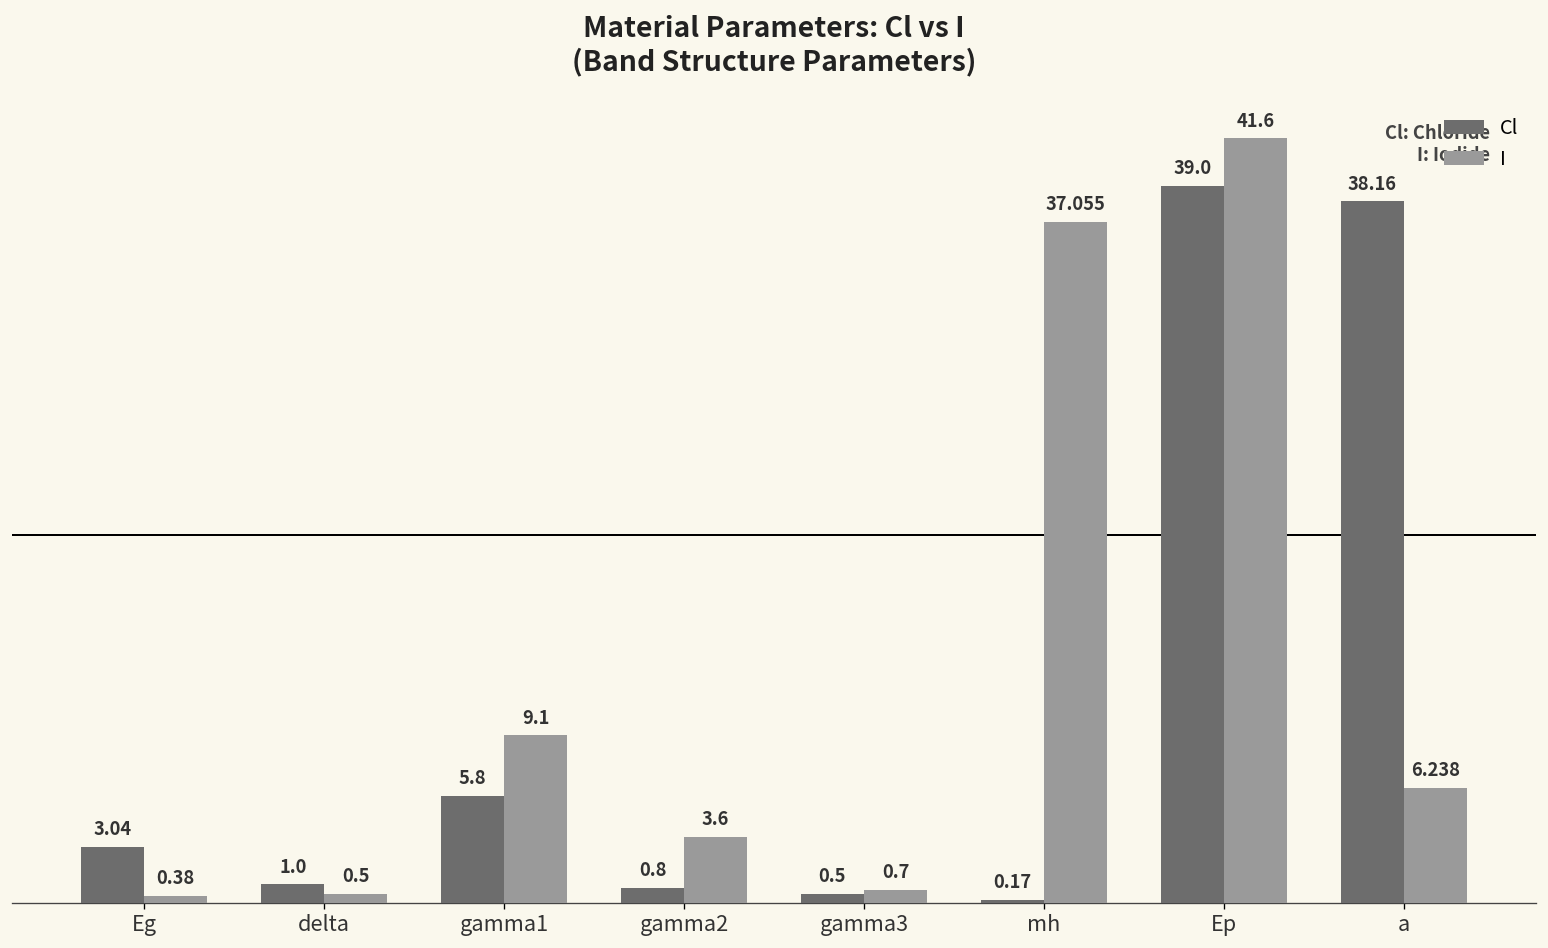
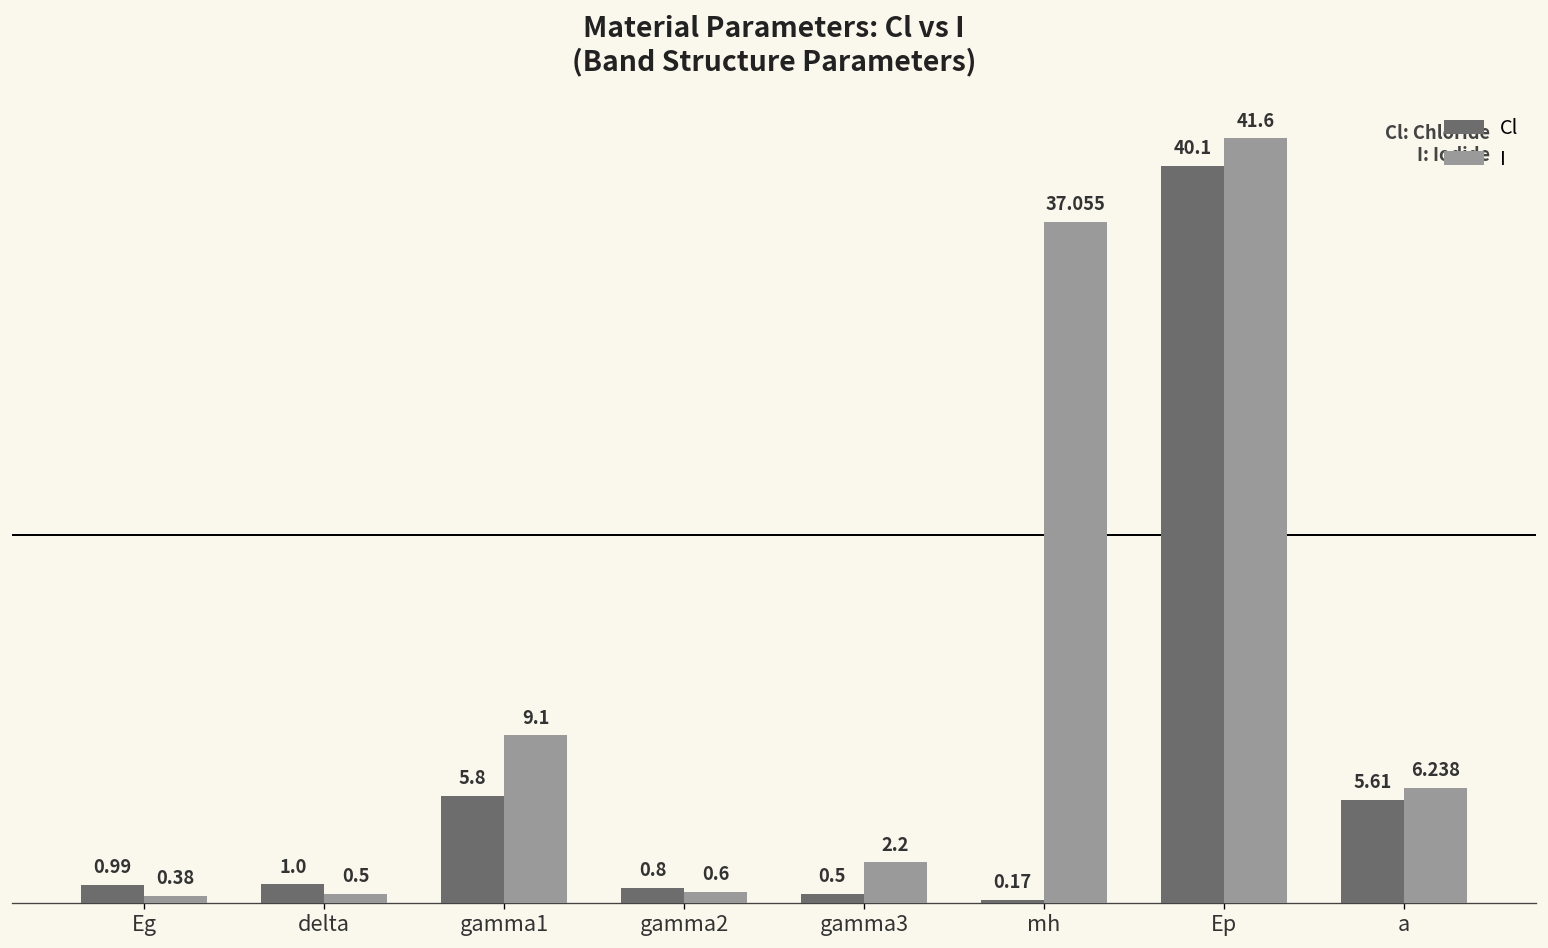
  {
    "Cl": {
-     "Eg": 3.04,
+     "Eg": 0.99,
      "delta": 1.0,
      "gamma1": 5.8,
      "gamma2": 0.8,
      "gamma3": 0.5,
      "mh": 0.17,
-     "Ep": 39.0,
-     "a": 38.16
+     "Ep": 40.1,
+     "a": 5.61
    },
    "I": {
      "Eg": 0.38,
      "delta": 0.5,
      "gamma1": 9.1,
-     "gamma2": 3.6,
-     "gamma3": 0.7,
+     "gamma2": 0.6,
+     "gamma3": 2.2,
      "mh": 37.055,
      "Ep": 41.6,
      "a": 6.238
    }
  }
